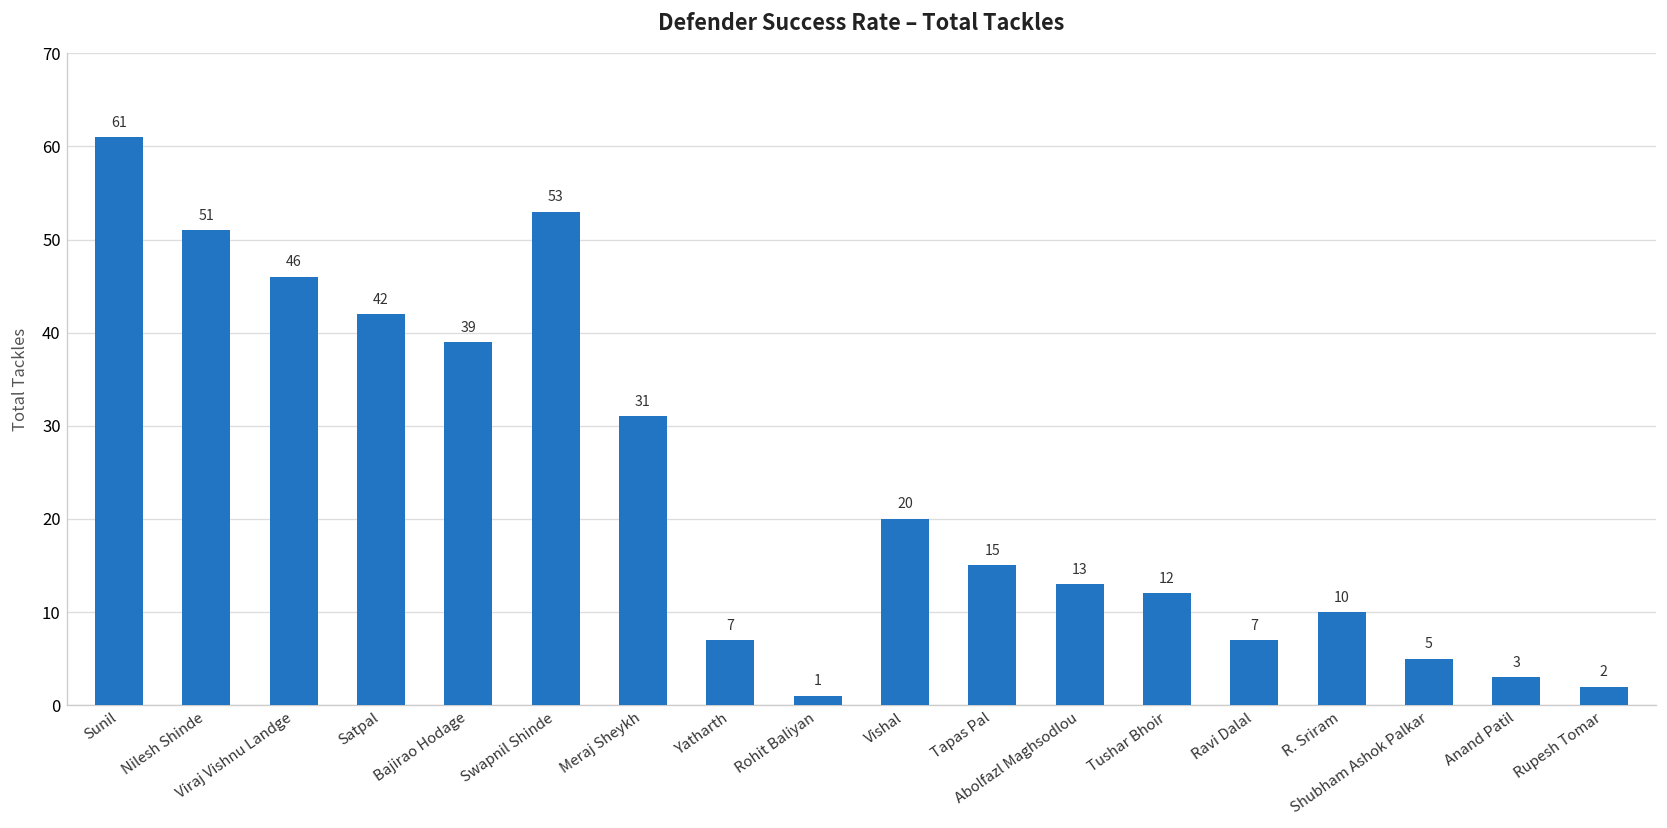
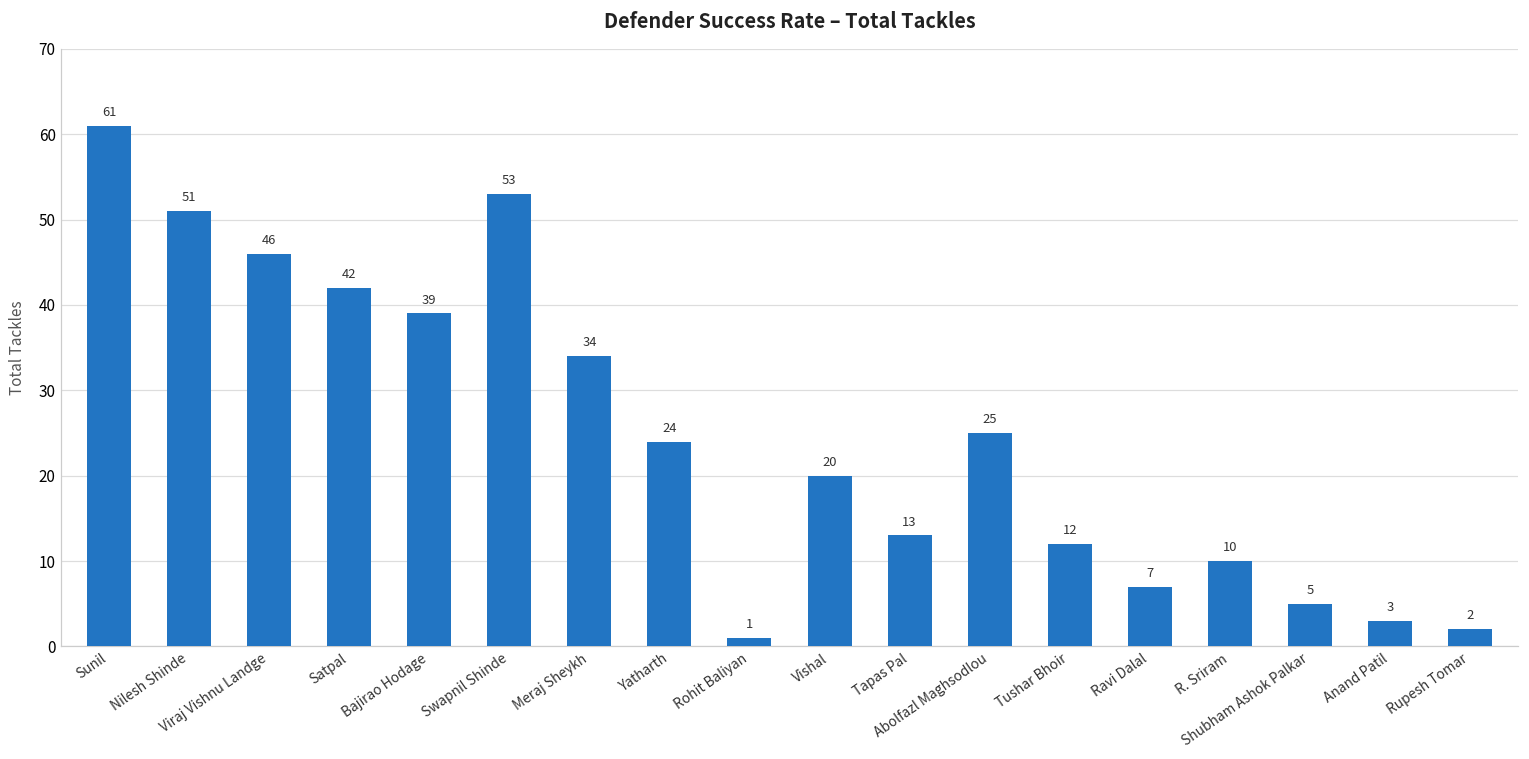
  {
    "Sunil": 61,
    "Nilesh Shinde": 51,
    "Viraj Vishnu Landge": 46,
    "Satpal": 42,
    "Bajirao Hodage": 39,
    "Swapnil Shinde": 53,
-   "Meraj Sheykh": 31,
-   "Yatharth": 7,
+   "Meraj Sheykh": 34,
+   "Yatharth": 24,
    "Rohit Baliyan": 1,
    "Vishal": 20,
-   "Tapas Pal": 15,
-   "Abolfazl Maghsodlou": 13,
+   "Tapas Pal": 13,
+   "Abolfazl Maghsodlou": 25,
    "Tushar Bhoir": 12,
    "Ravi Dalal": 7,
    "R. Sriram": 10,
    "Shubham Ashok Palkar": 5,
    "Anand Patil": 3,
    "Rupesh Tomar": 2
  }
